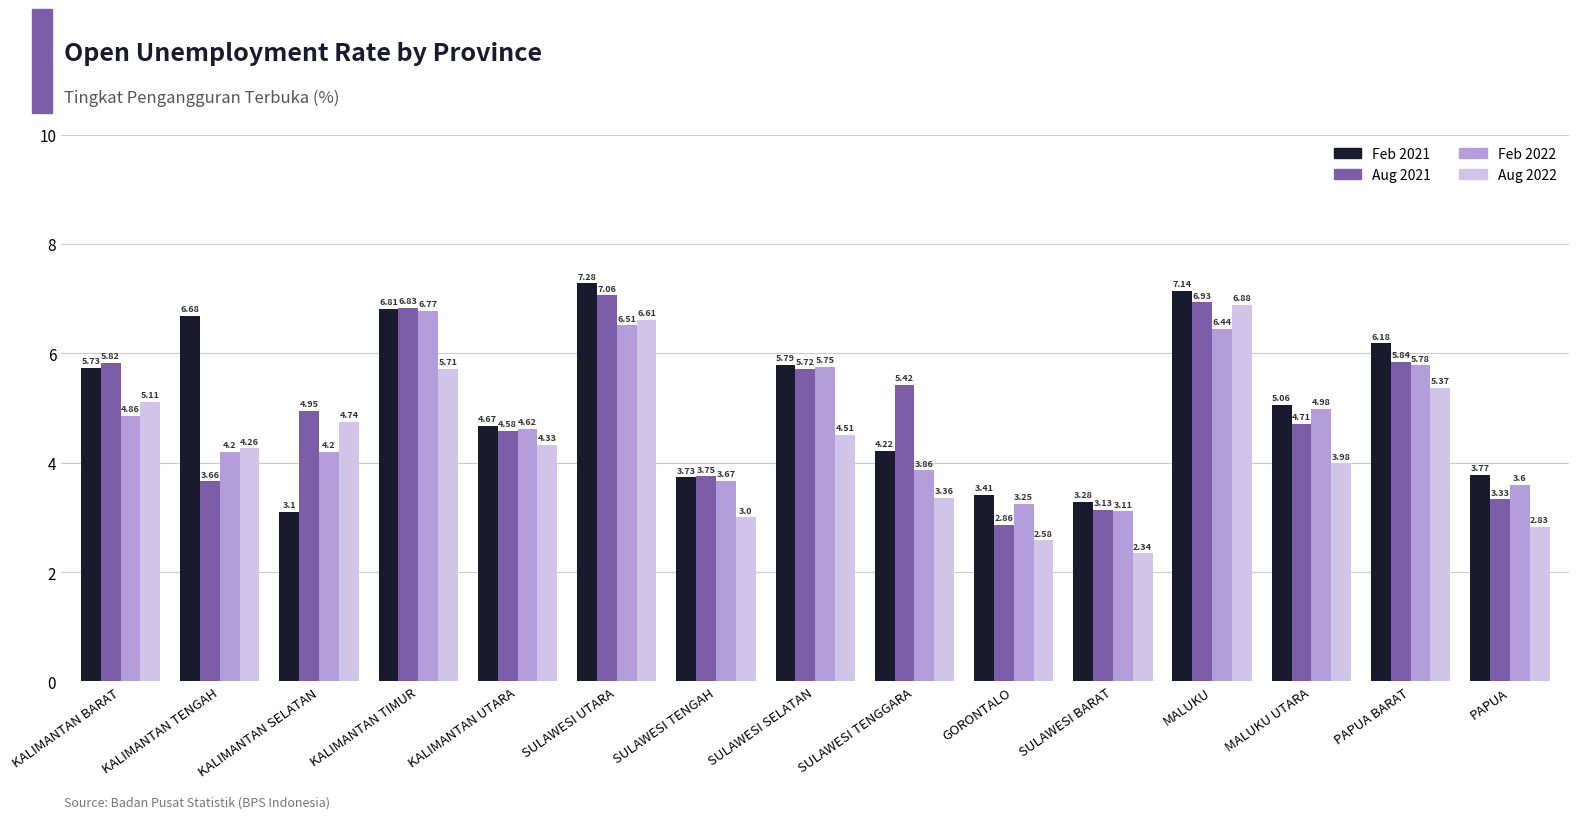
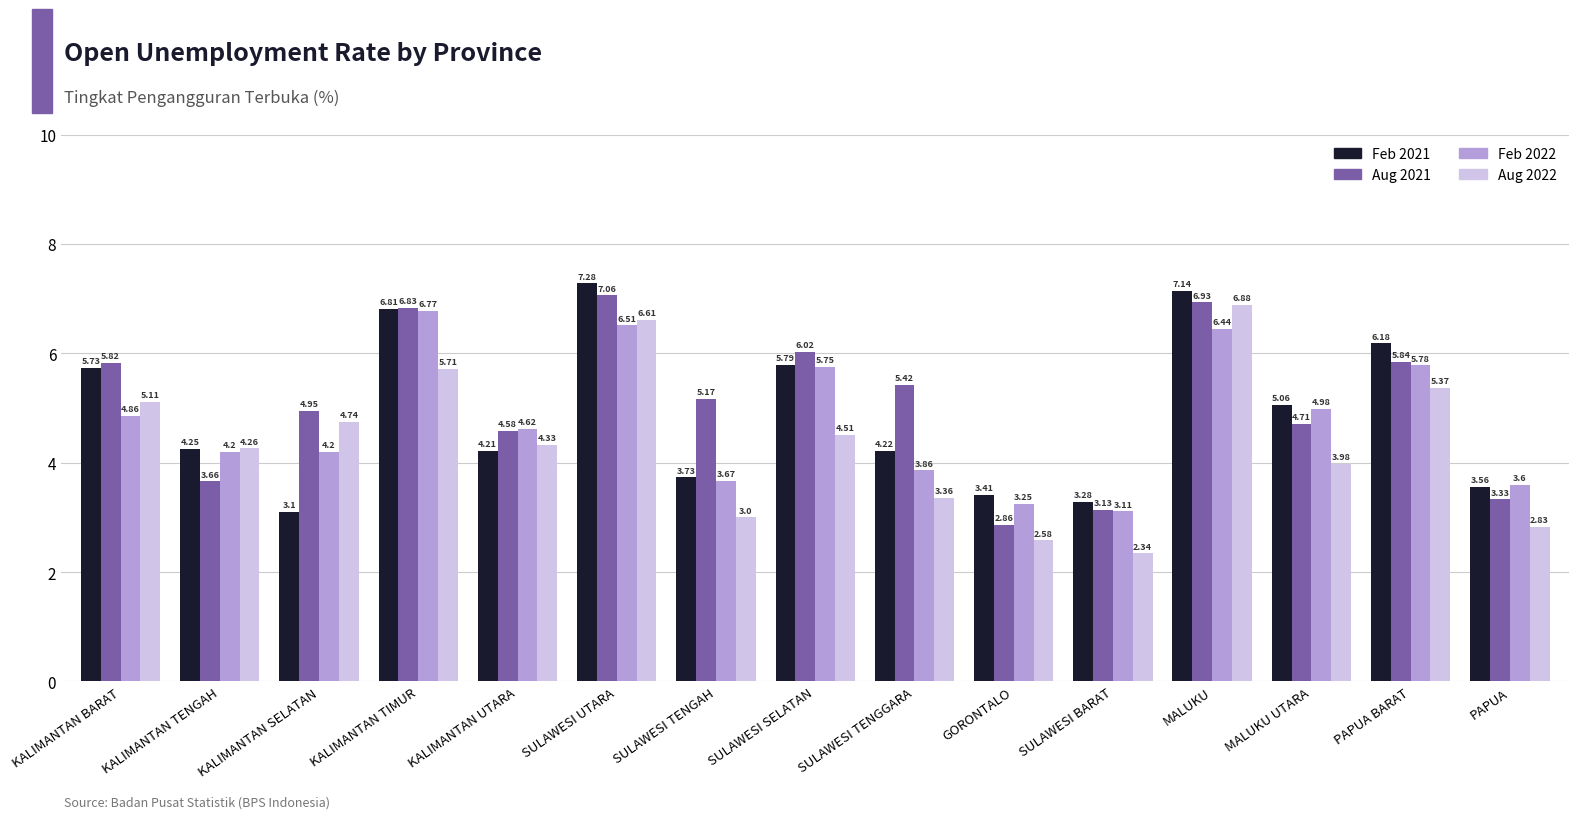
  {
    "Feb 2021": {
      "KALIMANTAN BARAT": 5.73,
-     "KALIMANTAN TENGAH": 6.68,
+     "KALIMANTAN TENGAH": 4.25,
      "KALIMANTAN SELATAN": 3.1,
      "KALIMANTAN TIMUR": 6.81,
-     "KALIMANTAN UTARA": 4.67,
+     "KALIMANTAN UTARA": 4.21,
      "SULAWESI UTARA": 7.28,
      "SULAWESI TENGAH": 3.73,
      "SULAWESI SELATAN": 5.79,
      "SULAWESI TENGGARA": 4.22,
      "GORONTALO": 3.41,
      "SULAWESI BARAT": 3.28,
      "MALUKU": 7.14,
      "MALUKU UTARA": 5.06,
      "PAPUA BARAT": 6.18,
-     "PAPUA": 3.77
+     "PAPUA": 3.56
    },
    "Aug 2021": {
      "KALIMANTAN BARAT": 5.82,
      "KALIMANTAN TENGAH": 3.66,
      "KALIMANTAN SELATAN": 4.95,
      "KALIMANTAN TIMUR": 6.83,
      "KALIMANTAN UTARA": 4.58,
      "SULAWESI UTARA": 7.06,
-     "SULAWESI TENGAH": 3.75,
-     "SULAWESI SELATAN": 5.72,
+     "SULAWESI TENGAH": 5.17,
+     "SULAWESI SELATAN": 6.02,
      "SULAWESI TENGGARA": 5.42,
      "GORONTALO": 2.86,
      "SULAWESI BARAT": 3.13,
      "MALUKU": 6.93,
      "MALUKU UTARA": 4.71,
      "PAPUA BARAT": 5.84,
      "PAPUA": 3.33
    }
  }
